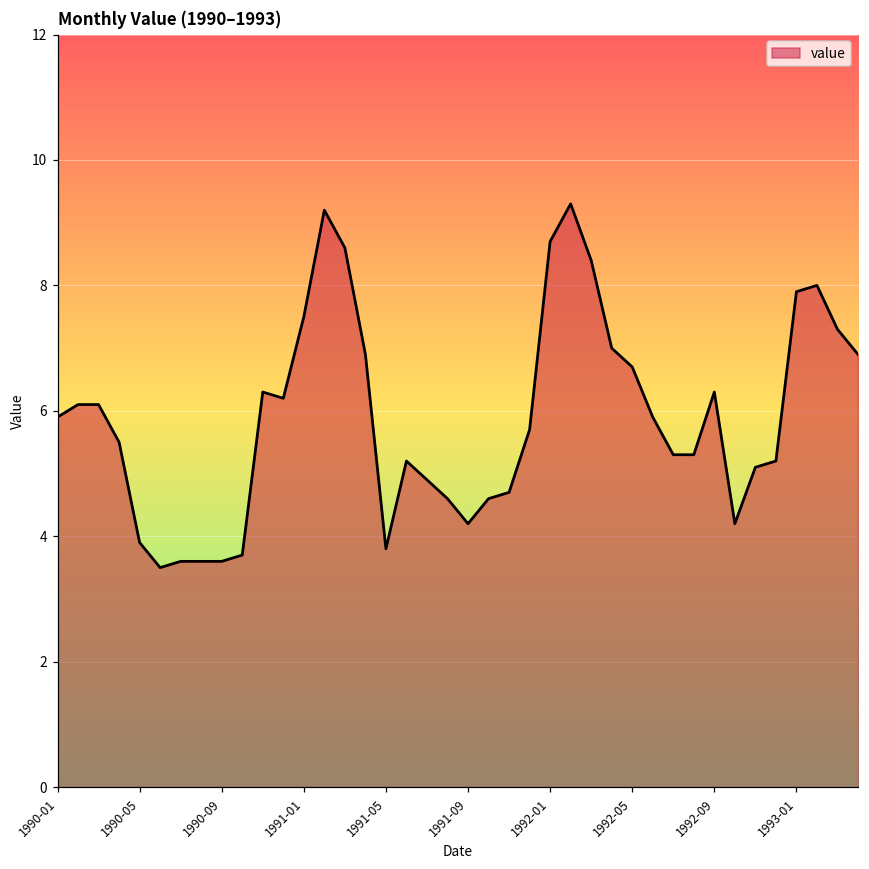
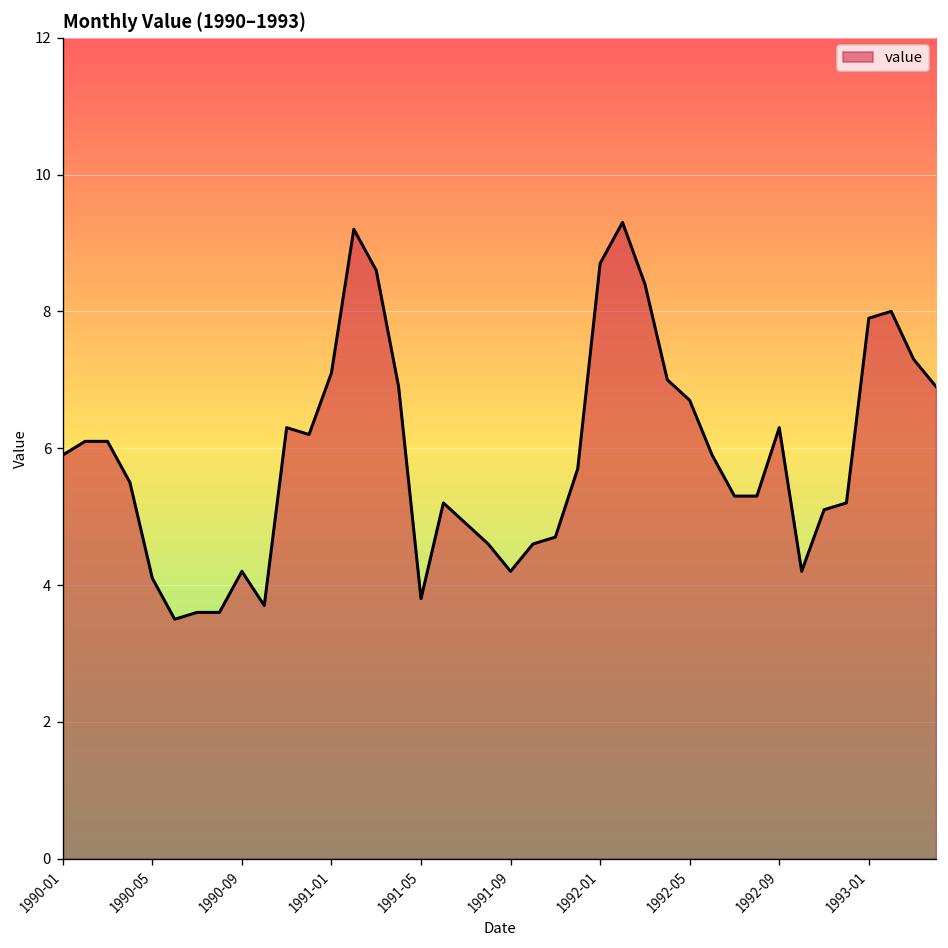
  {
    "1990-01": 5.9,
-   "1990-05": 3.9,
-   "1990-09": 3.6,
-   "1991-01": 7.5,
+   "1990-05": 4.1,
+   "1990-09": 4.2,
+   "1991-01": 7.1,
    "1991-05": 3.8,
    "1991-09": 4.2,
    "1992-01": 8.7,
    "1992-05": 6.7,
    "1992-09": 6.3,
    "1993-01": 7.9
  }
